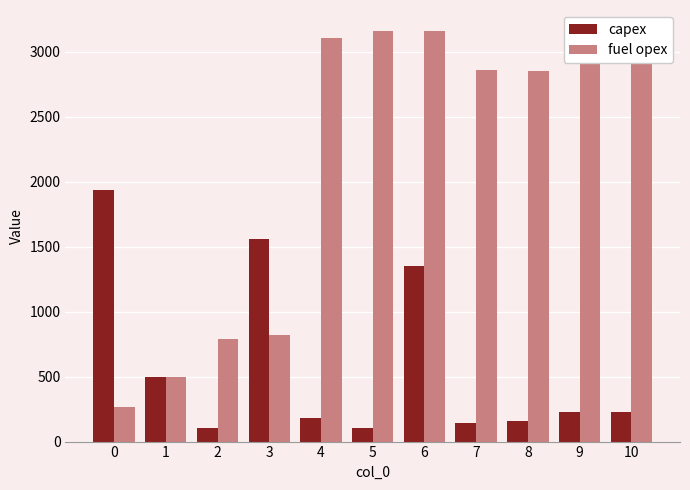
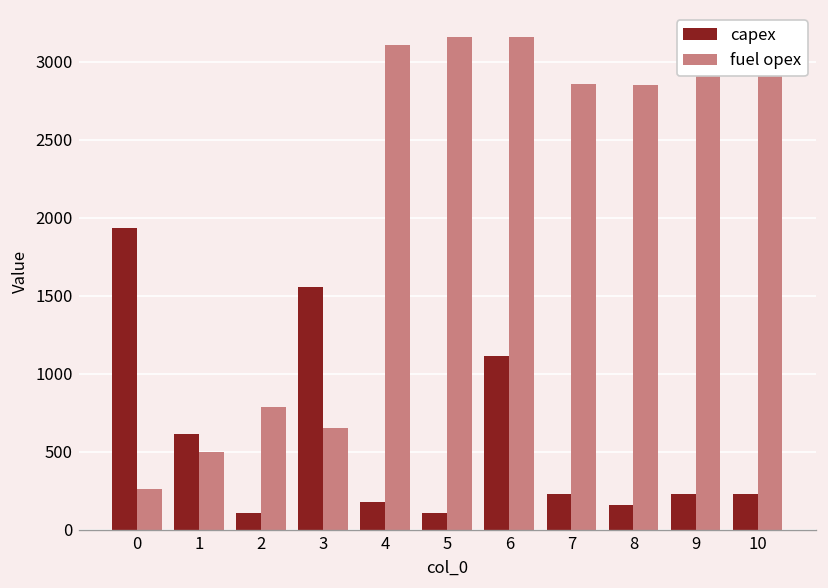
  {
    "capex": {
      "0": 1940,
-     "1": 500,
+     "1": 610,
      "2": 110,
      "3": 1560,
      "4": 180,
      "5": 110,
-     "6": 1350,
-     "7": 140,
+     "6": 1110,
+     "7": 230,
      "8": 160,
      "9": 230,
      "10": 230
    },
    "fuel opex": {
      "0": 260,
      "1": 500,
      "2": 790,
-     "3": 820,
+     "3": 660,
      "4": 3110,
      "5": 3160,
      "6": 3160,
      "7": 2860,
      "8": 2850
    }
  }
